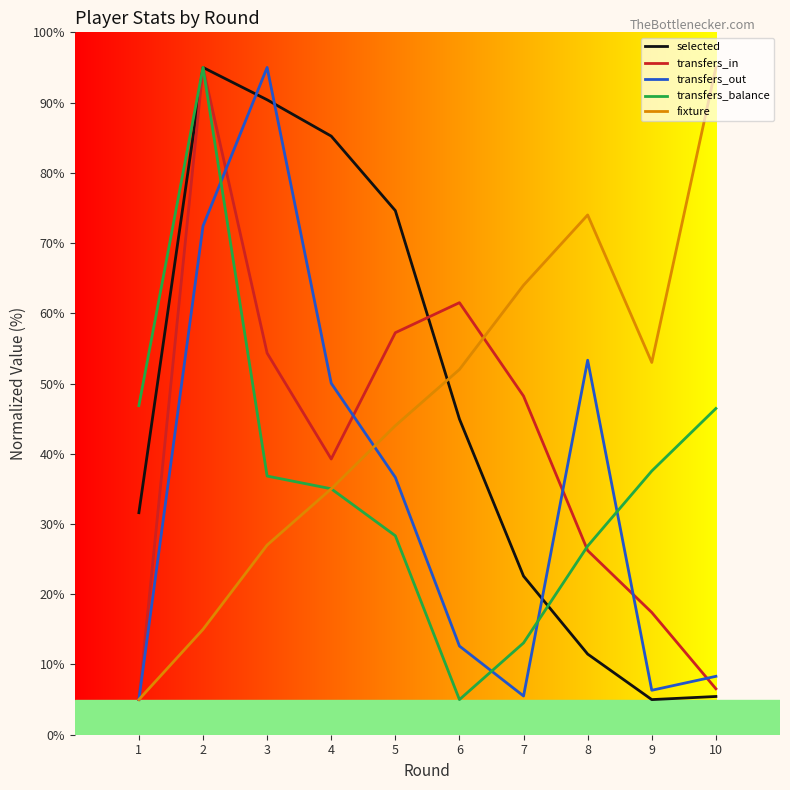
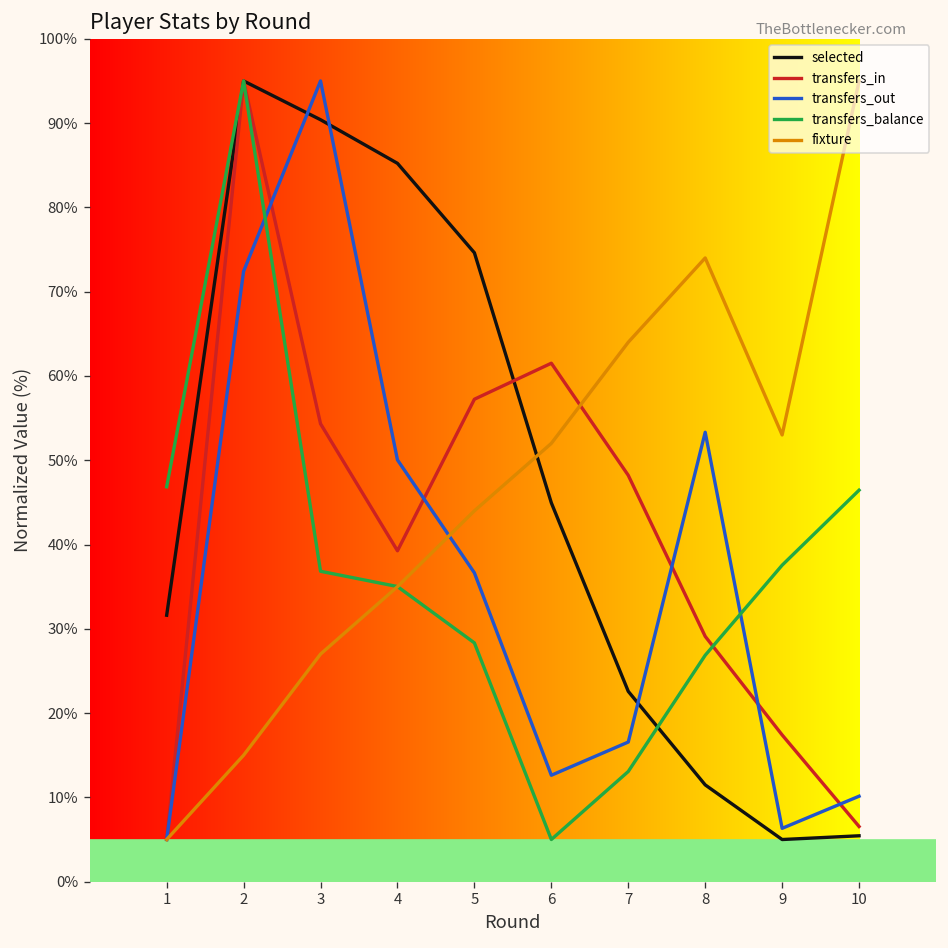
  {
    "selected": {
      "1": "32%",
      "3": "90%",
      "4": "85%",
      "5": "75%",
      "6": "45%",
      "7": "23%",
      "8": "11%",
      "10": "5%"
    },
    "transfers_in": {
      "3": "54%",
      "4": "39%",
      "5": "57%",
      "6": "62%",
      "7": "48%",
-     "8": "26%",
+     "8": "29%",
      "9": "17%",
      "10": "7%"
    },
    "transfers_out": {
      "2": "72%",
      "3": "95%",
      "4": "50%",
      "5": "37%",
      "6": "13%",
-     "7": "6%",
+     "7": "17%",
      "8": "53%",
      "9": "6%",
-     "10": "8%"
+     "10": "10%"
    },
    "transfers_balance": {
      "1": "47%",
      "3": "37%",
      "5": "28%",
      "7": "13%",
      "8": "27%",
      "9": "38%",
      "10": "46%"
    },
    "fixture": {
      "2": "15%",
      "3": "27%",
      "5": "44%",
      "6": "52%",
      "7": "64%",
      "8": "74%",
      "9": "53%"
    }
  }
